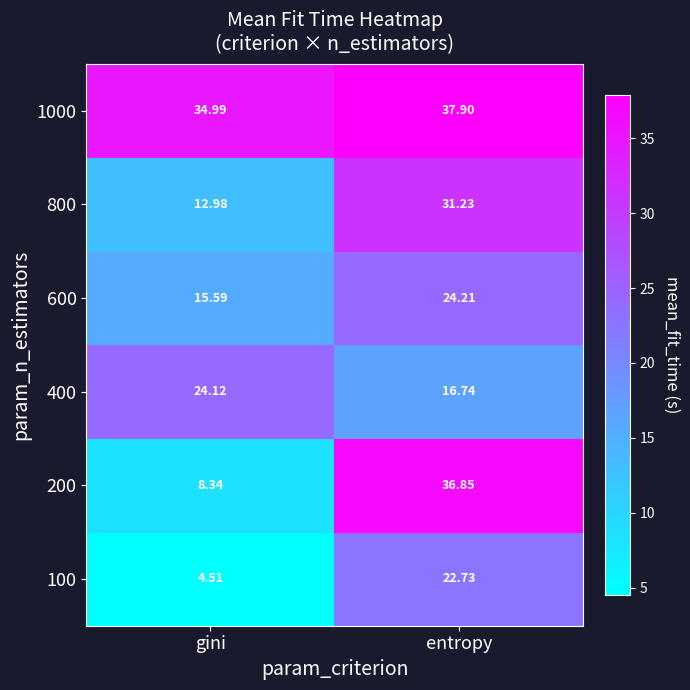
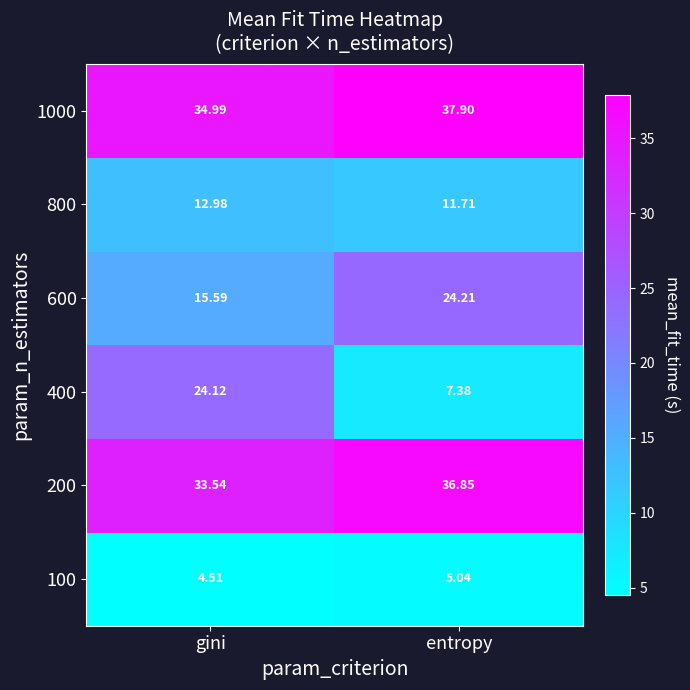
  {
    "1000": {
      "gini": 34.99,
      "entropy": 37.90
    },
    "800": {
      "gini": 12.98,
-     "entropy": 31.23
+     "entropy": 11.71
    },
    "600": {
      "gini": 15.59,
      "entropy": 24.21
    },
    "400": {
      "gini": 24.12,
-     "entropy": 16.74
+     "entropy": 7.38
    },
    "200": {
-     "gini": 8.34,
+     "gini": 33.54,
      "entropy": 36.85
    },
    "100": {
      "gini": 4.51,
-     "entropy": 22.73
+     "entropy": 5.04
    }
  }
